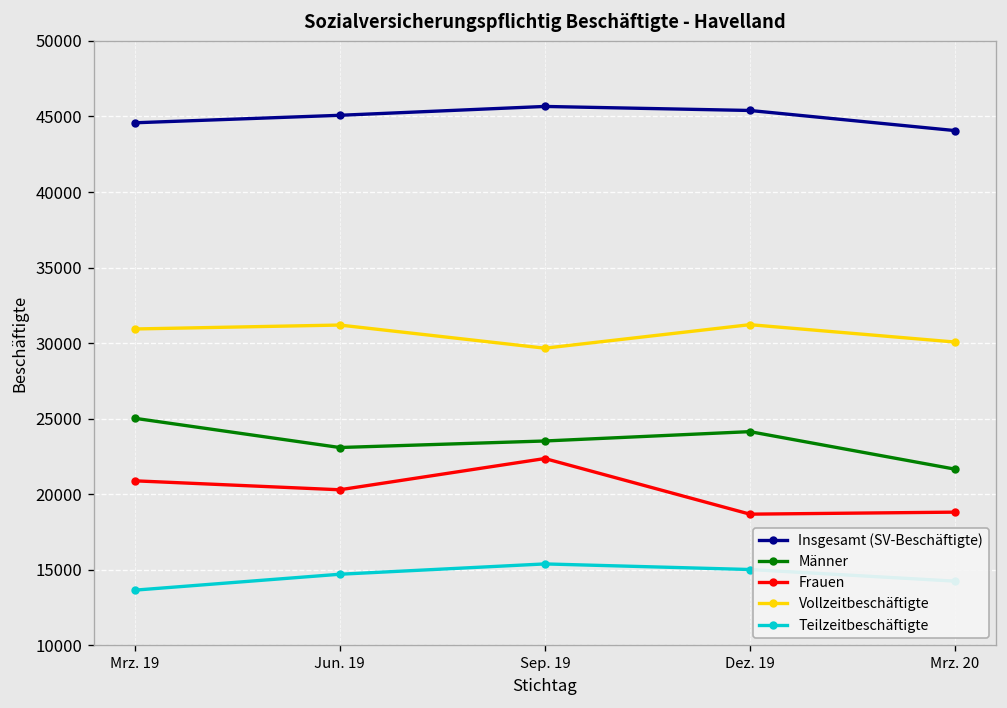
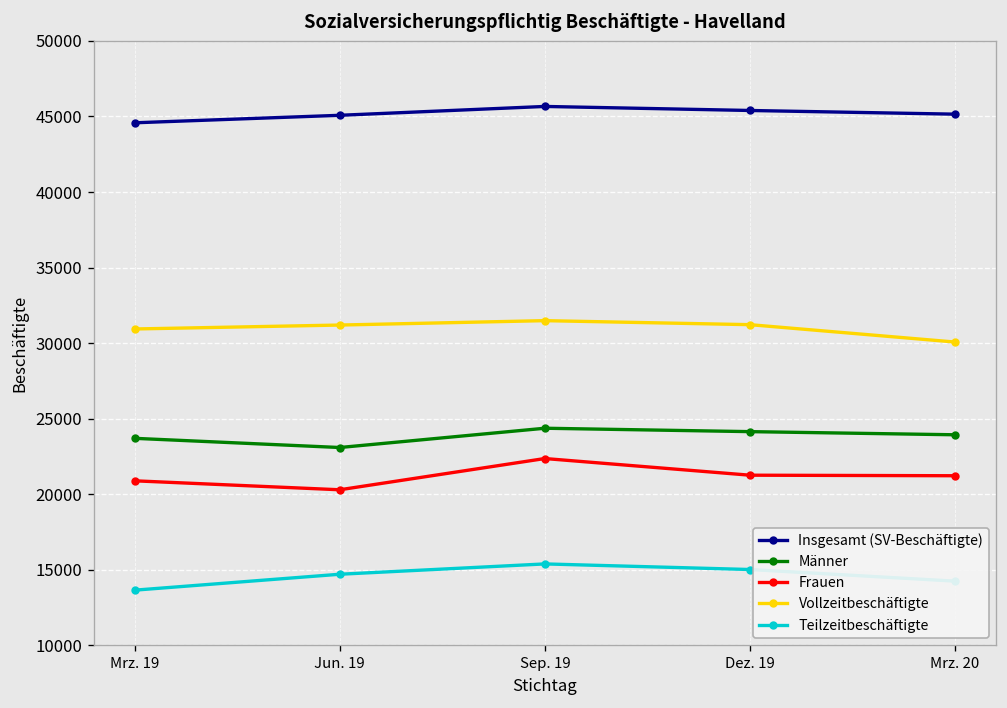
  {
    "Insgesamt (SV-Beschäftigte)": {
      "Mrz. 19": 44600,
      "Jun. 19": 45100,
      "Sep. 19": 45700,
      "Dez. 19": 45400,
-     "Mrz. 20": 44100
+     "Mrz. 20": 45200
    },
    "Männer": {
-     "Mrz. 19": 25000,
+     "Mrz. 19": 23700,
      "Jun. 19": 23100,
-     "Sep. 19": 23500,
+     "Sep. 19": 24400,
      "Dez. 19": 24100,
-     "Mrz. 20": 21700
+     "Mrz. 20": 23900
    },
    "Frauen": {
      "Mrz. 19": 20900,
      "Jun. 19": 20300,
      "Sep. 19": 22400,
-     "Dez. 19": 18700,
-     "Mrz. 20": 18800
+     "Dez. 19": 21300,
+     "Mrz. 20": 21200
    },
    "Vollzeitbeschäftigte": {
      "Mrz. 19": 30900,
      "Jun. 19": 31200,
-     "Sep. 19": 29700,
+     "Sep. 19": 31500,
      "Dez. 19": 31200,
      "Mrz. 20": 30100
    },
    "Teilzeitbeschäftigte": {
      "Mrz. 19": 13600,
      "Jun. 19": 14700,
      "Sep. 19": 15400,
      "Dez. 19": 15000
    }
  }
